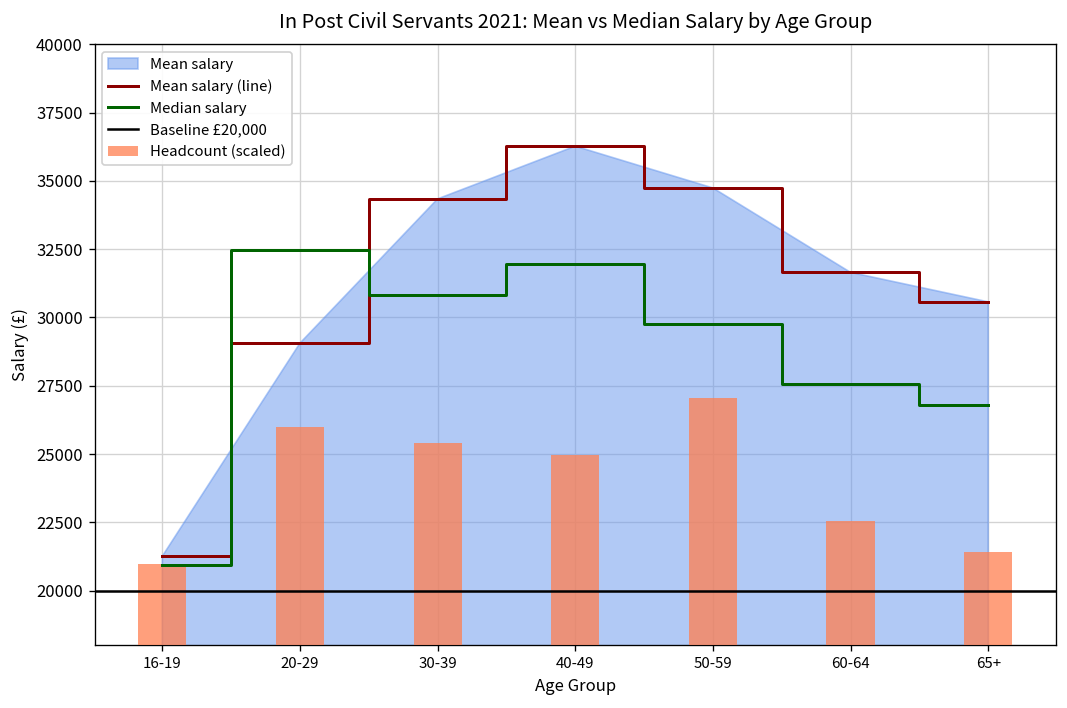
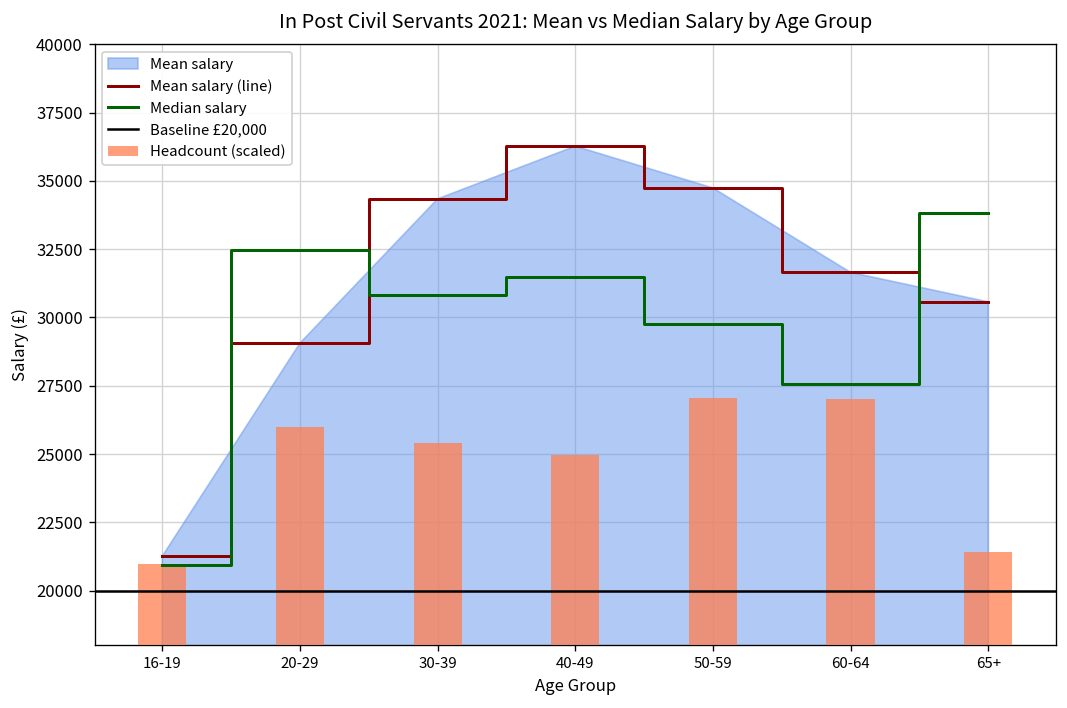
  {
    "Headcount (scaled)": {
      "16-19": 21000,
      "20-29": 26000,
      "30-39": 25400,
      "40-49": 25000,
      "50-59": 27100,
-     "60-64": 22600,
+     "60-64": 27000,
      "65+": 21400
    },
    "Mean salary": {
      "16-19": 21300,
      "20-29": 29100,
      "30-39": 34300,
      "40-49": 36300,
      "50-59": 34700,
      "60-64": 31700,
      "65+": 30600
    },
    "Median salary": {
      "16-19": 20900,
      "20-29": 32500,
      "30-39": 30800,
-     "40-49": 32000,
+     "40-49": 31500,
      "50-59": 29800,
      "60-64": 27600,
-     "65+": 26800
+     "65+": 33800
    }
  }
